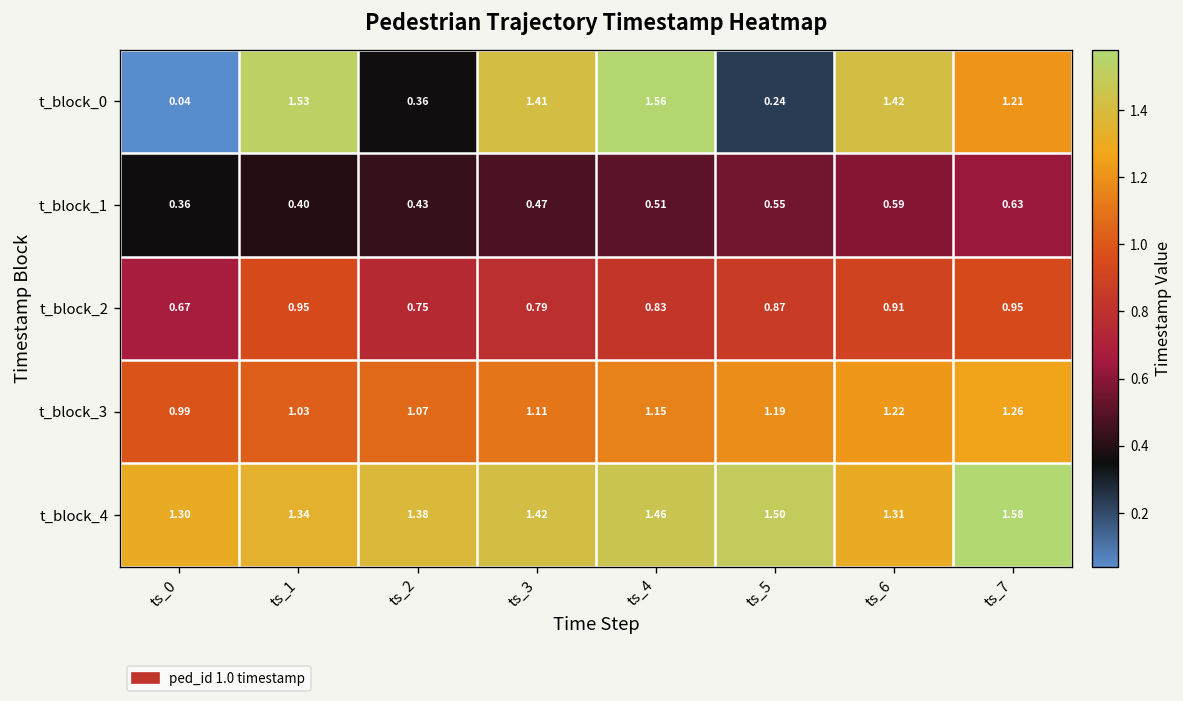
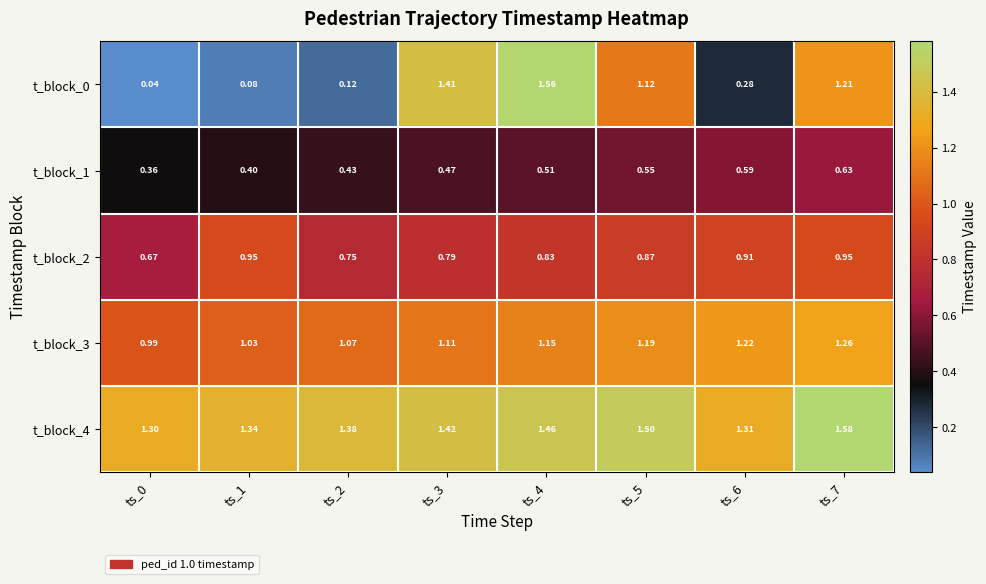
  {
    "t_block_0": {
      "ts_0": 0.04,
-     "ts_1": 1.53,
-     "ts_2": 0.36,
+     "ts_1": 0.08,
+     "ts_2": 0.12,
      "ts_3": 1.41,
      "ts_4": 1.56,
-     "ts_5": 0.24,
-     "ts_6": 1.42,
+     "ts_5": 1.12,
+     "ts_6": 0.28,
      "ts_7": 1.21
    },
    "t_block_1": {
      "ts_0": 0.36,
      "ts_1": 0.40,
      "ts_2": 0.43,
      "ts_3": 0.47,
      "ts_4": 0.51,
      "ts_5": 0.55,
      "ts_6": 0.59,
      "ts_7": 0.63
    },
    "t_block_2": {
      "ts_0": 0.67,
      "ts_1": 0.95,
      "ts_2": 0.75,
      "ts_3": 0.79,
      "ts_4": 0.83,
      "ts_5": 0.87,
      "ts_6": 0.91,
      "ts_7": 0.95
    },
    "t_block_3": {
      "ts_0": 0.99,
      "ts_1": 1.03,
      "ts_2": 1.07,
      "ts_3": 1.11,
      "ts_4": 1.15,
      "ts_5": 1.19,
      "ts_6": 1.22,
      "ts_7": 1.26
    },
    "t_block_4": {
      "ts_0": 1.30,
      "ts_1": 1.34,
      "ts_2": 1.38,
      "ts_3": 1.42,
      "ts_4": 1.46,
      "ts_5": 1.50,
      "ts_6": 1.31,
      "ts_7": 1.58
    }
  }
